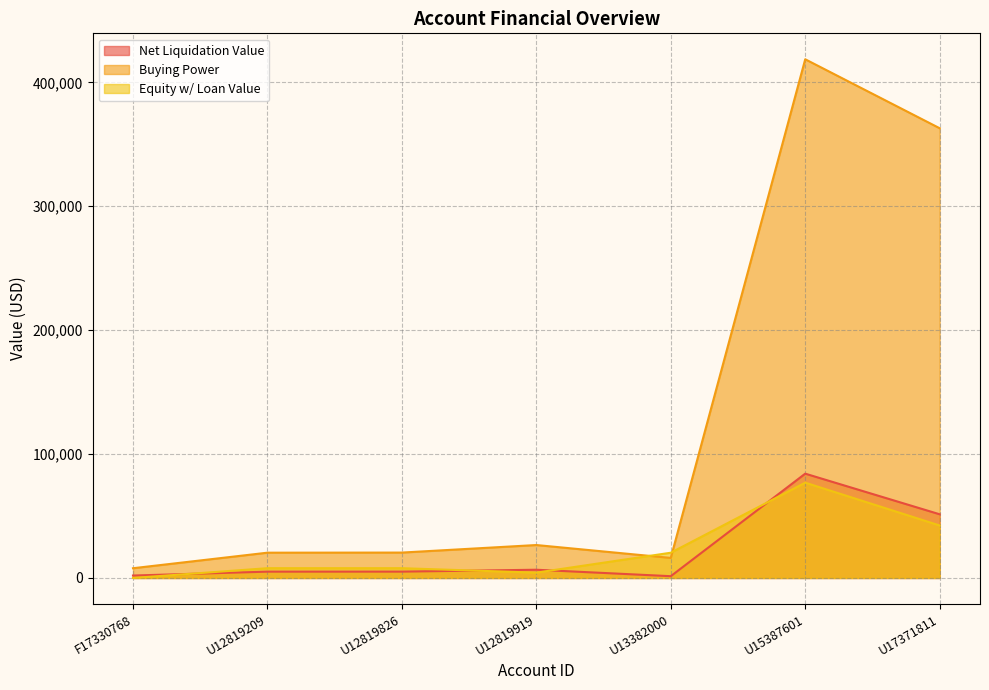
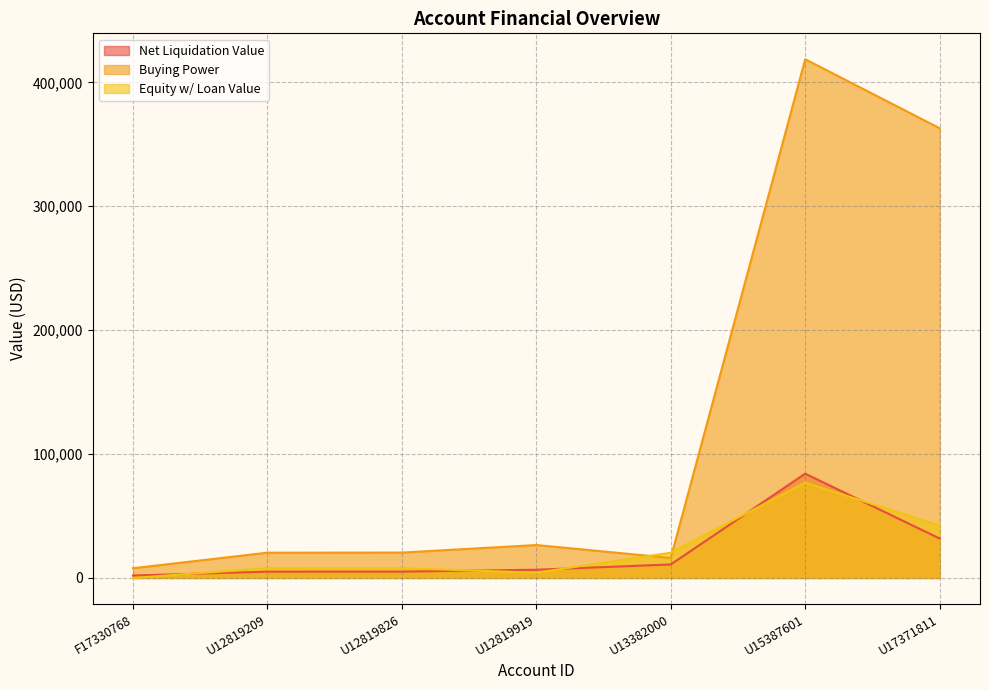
  {
    "Net Liquidation Value": {
      "U12819209": "5,000",
      "U12819826": "5,000",
      "U12819919": "7,000",
-     "U13382000": "1,000",
+     "U13382000": "11,000",
      "U15387601": "84,000",
-     "U17371811": "51,000"
+     "U17371811": "32,000"
    }
  }
